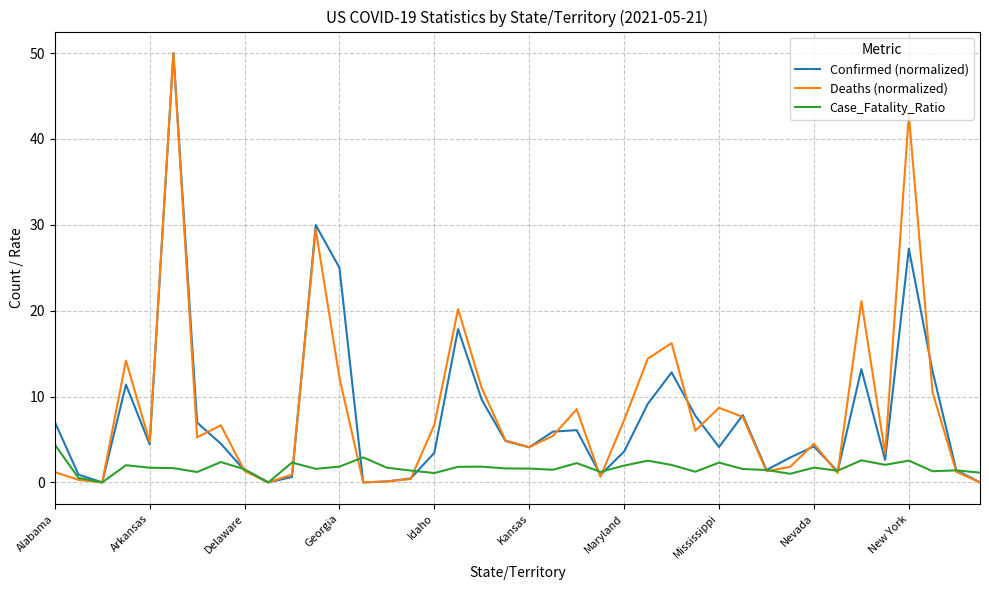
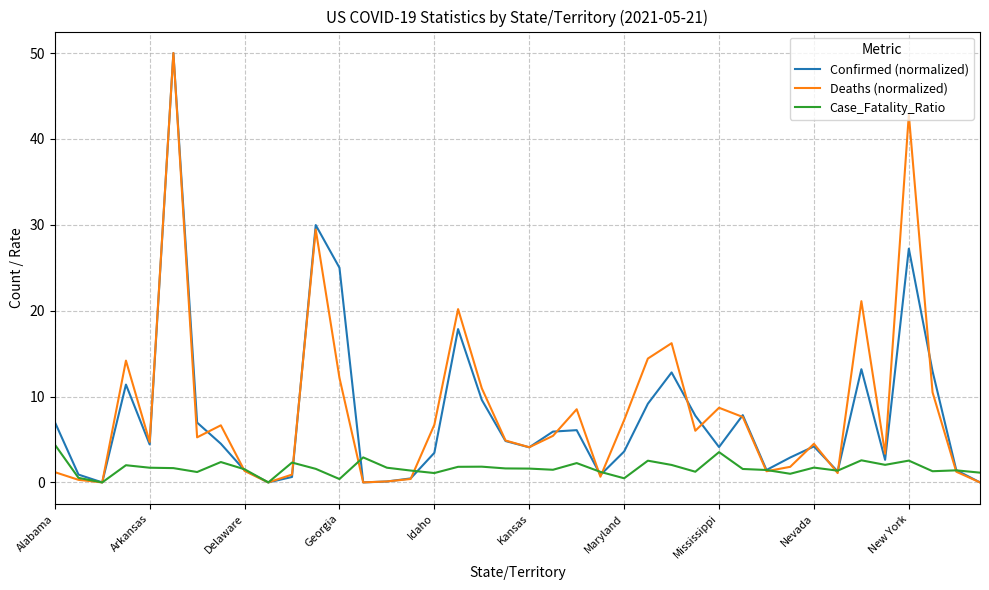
  {
    "Confirmed (normalized)": {
      "Alabama": 7,
      "Georgia": 25,
      "Idaho": 3,
      "Maryland": 4,
      "Mississippi": 4,
      "Nevada": 4,
      "New York": 27
    },
    "Deaths (normalized)": {
      "Alabama": 1,
      "Georgia": 12,
      "Idaho": 7,
      "Maryland": 7,
      "Mississippi": 9,
      "Nevada": 4
    },
    "Case_Fatality_Ratio": {
      "Alabama": 4,
      "Arkansas": 2,
-     "Georgia": 2,
+     "Georgia": 0,
      "Idaho": 1,
      "Kansas": 2,
-     "Maryland": 2,
-     "Mississippi": 2,
+     "Maryland": 0,
+     "Mississippi": 4,
      "Nevada": 2,
      "New York": 3
    }
  }
